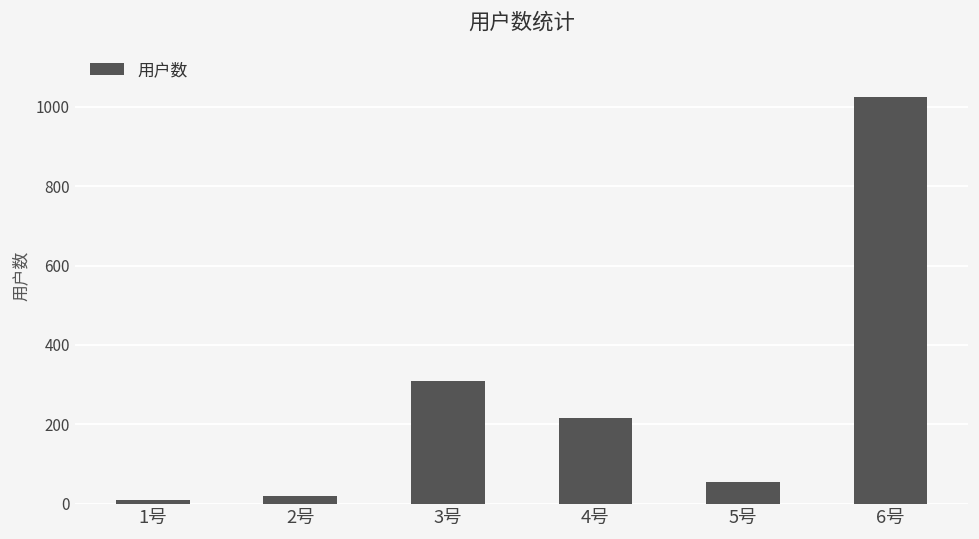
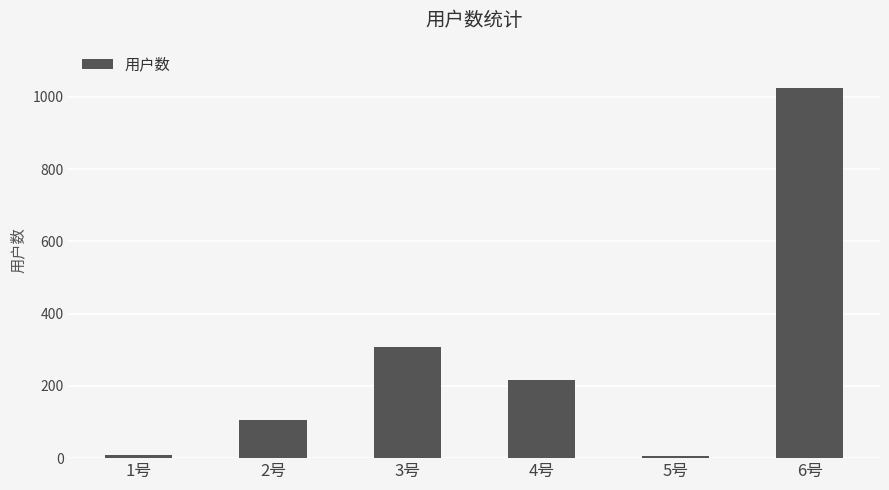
  {
    "1号": 10,
-   "2号": 20,
+   "2号": 110,
    "3号": 310,
    "4号": 220,
-   "5号": 60,
+   "5号": 10,
    "6号": 1020
  }
